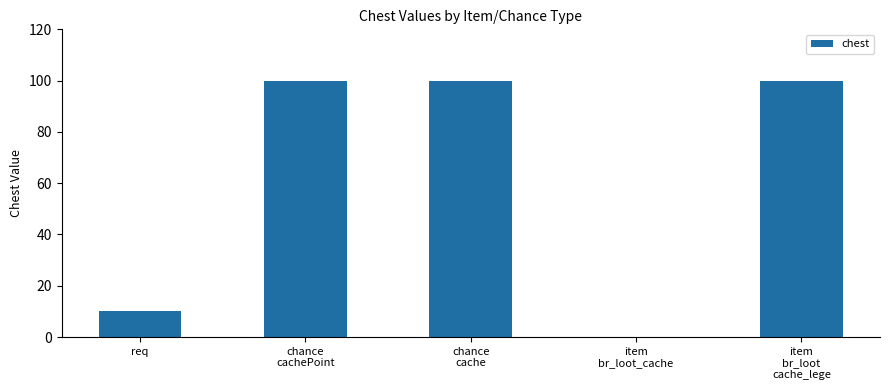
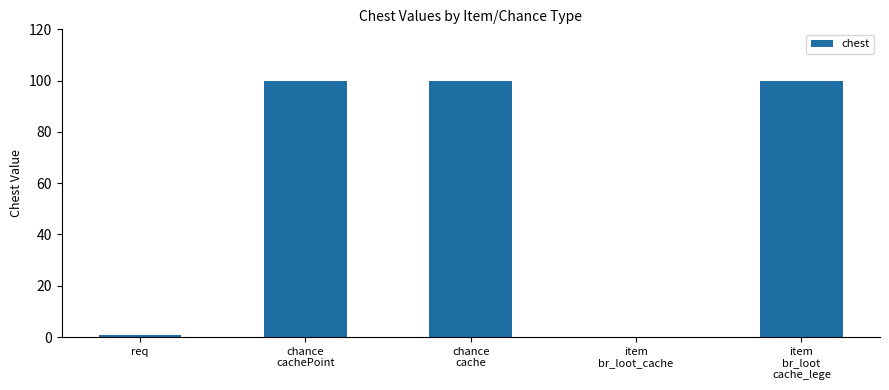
  {
-   "req": 10,
+   "req": 1,
    "chance cachePoint": 100,
    "chance cache": 100,
    "item br_loot_cache": 0,
    "item br_loot cache_lege": 100
  }
